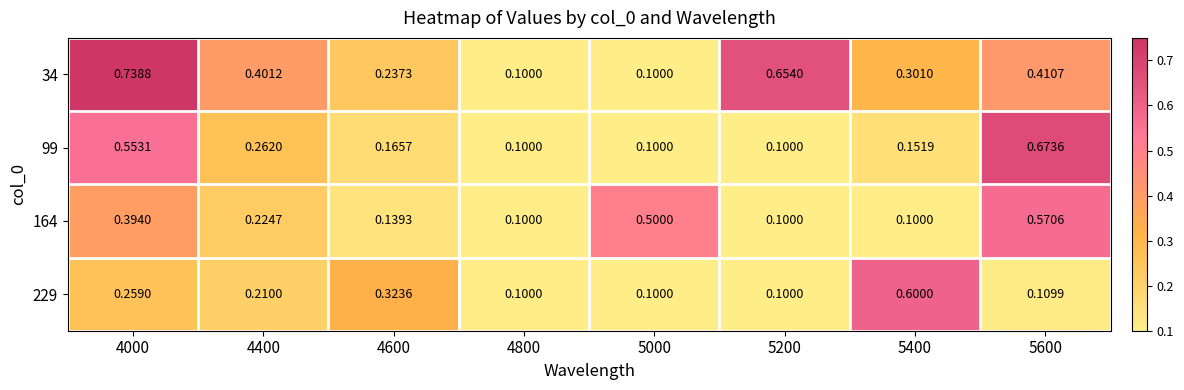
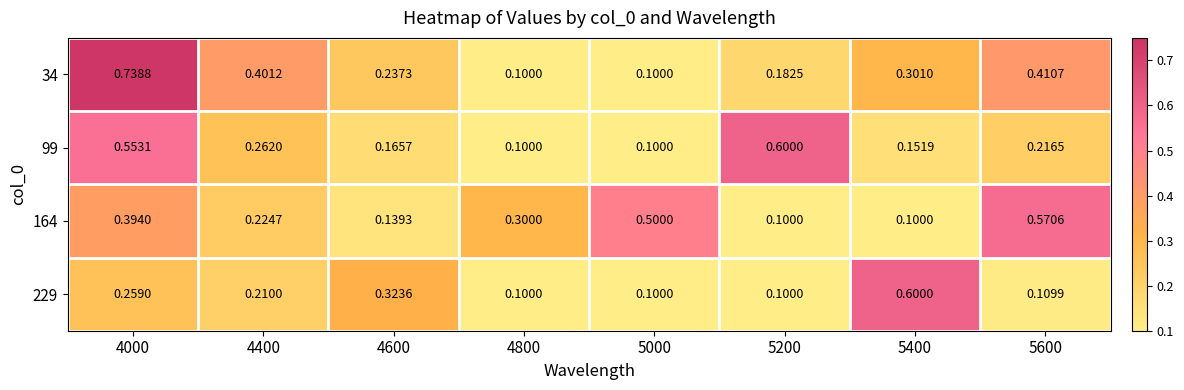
  {
    "34": {
      "4000": 0.7388,
      "4400": 0.4012,
      "4600": 0.2373,
      "4800": 0.1000,
      "5000": 0.1000,
-     "5200": 0.6540,
+     "5200": 0.1825,
      "5400": 0.3010,
      "5600": 0.4107
    },
    "99": {
      "4000": 0.5531,
      "4400": 0.2620,
      "4600": 0.1657,
      "4800": 0.1000,
      "5000": 0.1000,
-     "5200": 0.1000,
+     "5200": 0.6000,
      "5400": 0.1519,
-     "5600": 0.6736
+     "5600": 0.2165
    },
    "164": {
      "4000": 0.3940,
      "4400": 0.2247,
      "4600": 0.1393,
-     "4800": 0.1000,
+     "4800": 0.3000,
      "5000": 0.5000,
      "5200": 0.1000,
      "5400": 0.1000,
      "5600": 0.5706
    },
    "229": {
      "4000": 0.2590,
      "4400": 0.2100,
      "4600": 0.3236,
      "4800": 0.1000,
      "5000": 0.1000,
      "5200": 0.1000,
      "5400": 0.6000,
      "5600": 0.1099
    }
  }
